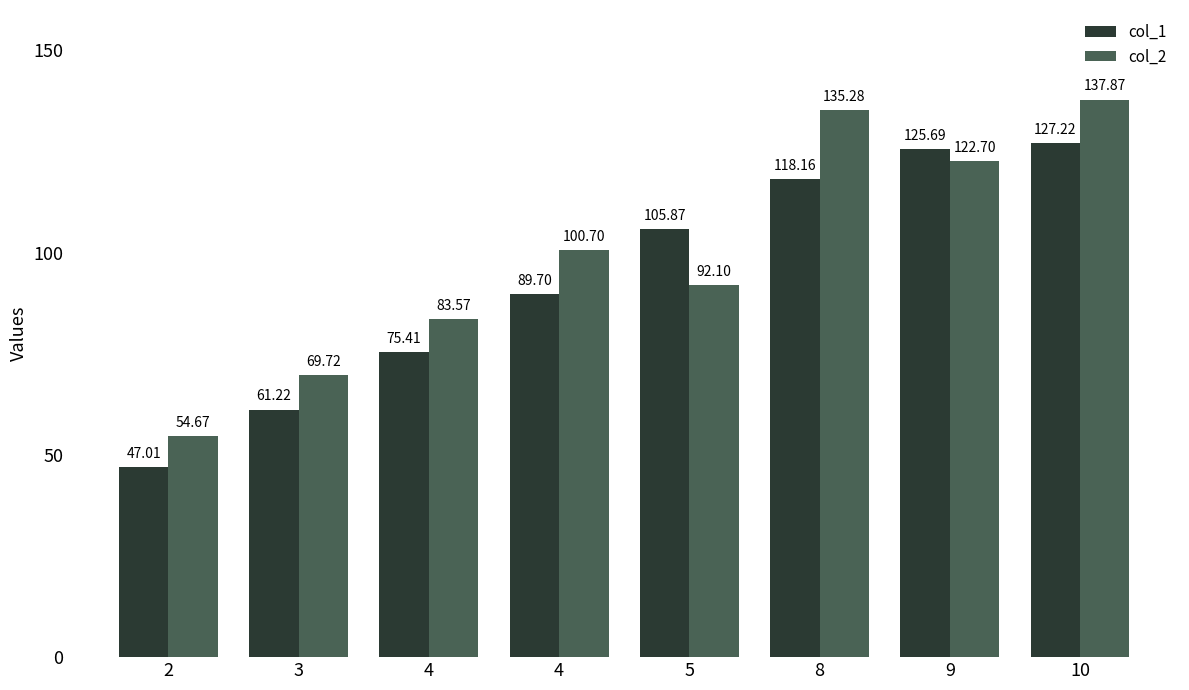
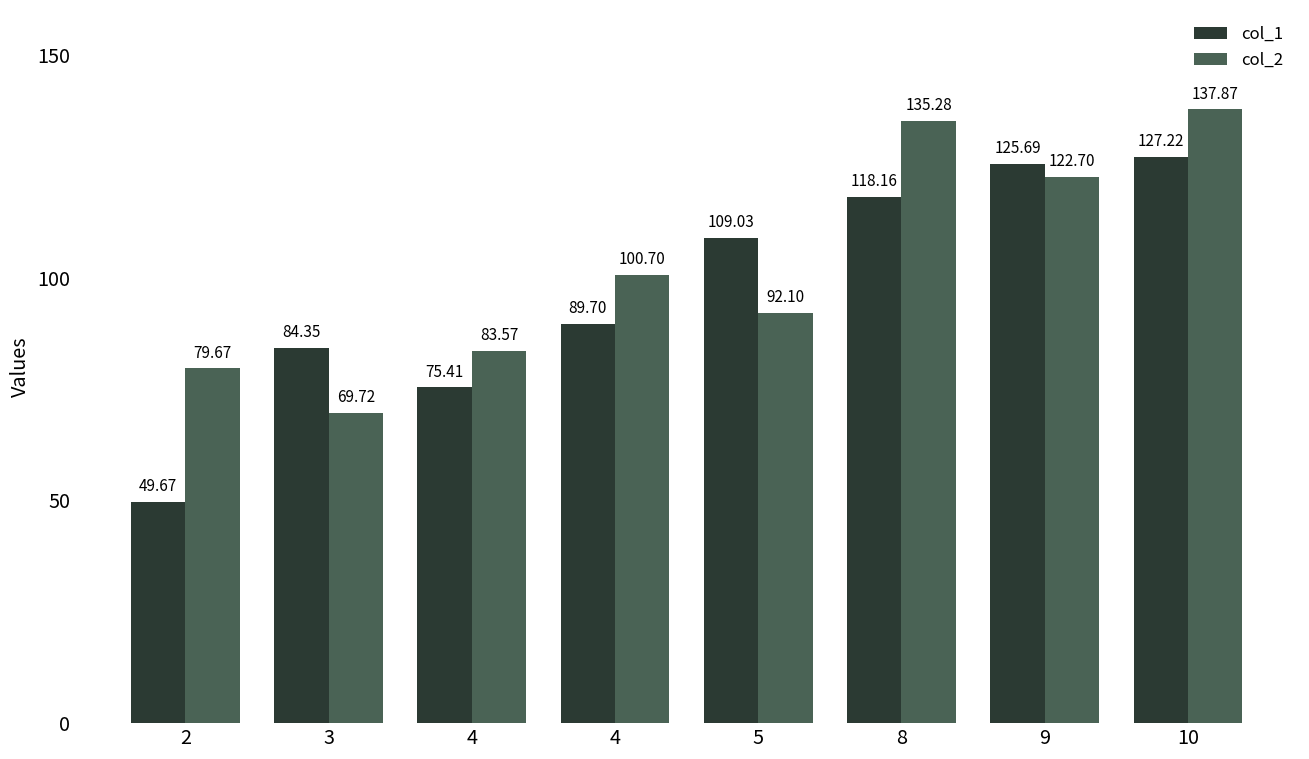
  {
    "col_1": {
-     "2": 47.01,
-     "3": 61.22,
-     "5": 105.87,
+     "2": 49.67,
+     "3": 84.35,
+     "5": 109.03,
      "8": 118.16,
      "9": 125.69,
      "10": 127.22
    },
    "col_2": {
-     "2": 54.67,
+     "2": 79.67,
      "3": 69.72,
      "5": 92.10,
      "8": 135.28,
      "9": 122.70,
      "10": 137.87
    }
  }
